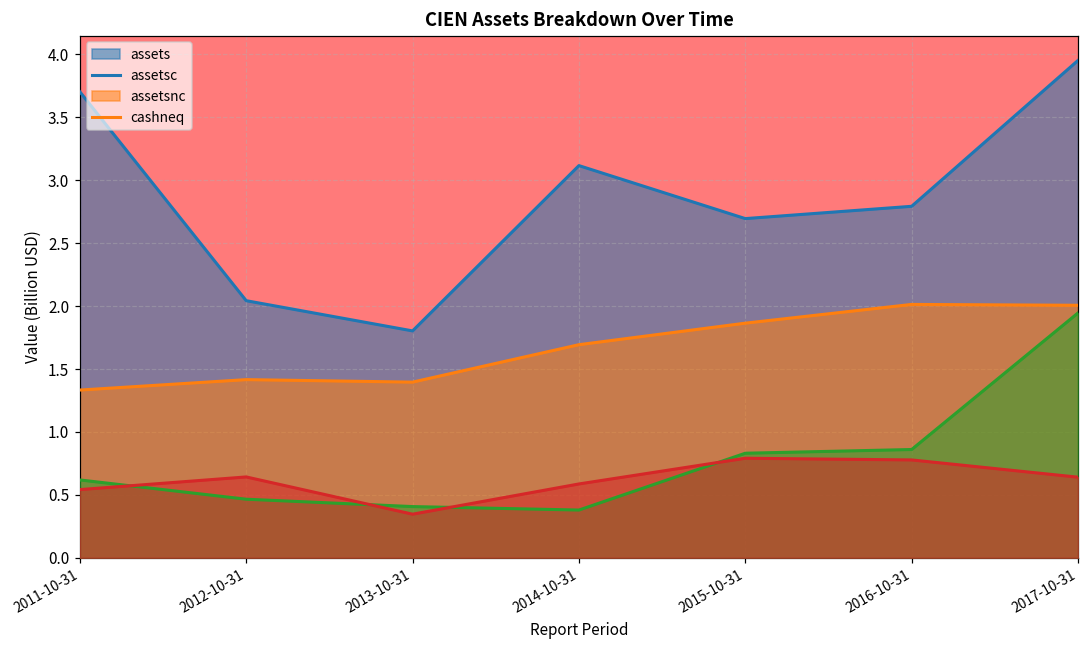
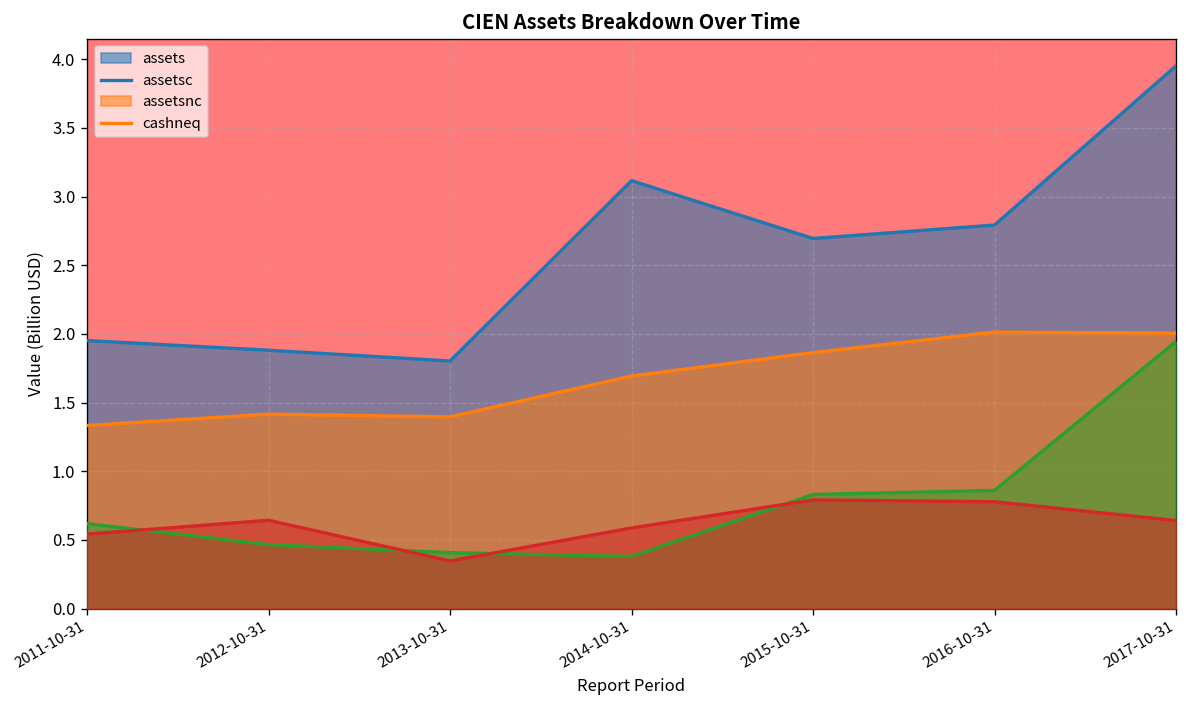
  {
    "assets": {
-     "2011-10-31": 3.70,
-     "2012-10-31": 2.04,
+     "2011-10-31": 1.95,
+     "2012-10-31": 1.88,
      "2013-10-31": 1.80,
      "2014-10-31": 3.12,
      "2015-10-31": 2.70,
      "2016-10-31": 2.79,
      "2017-10-31": 3.95
    }
  }
